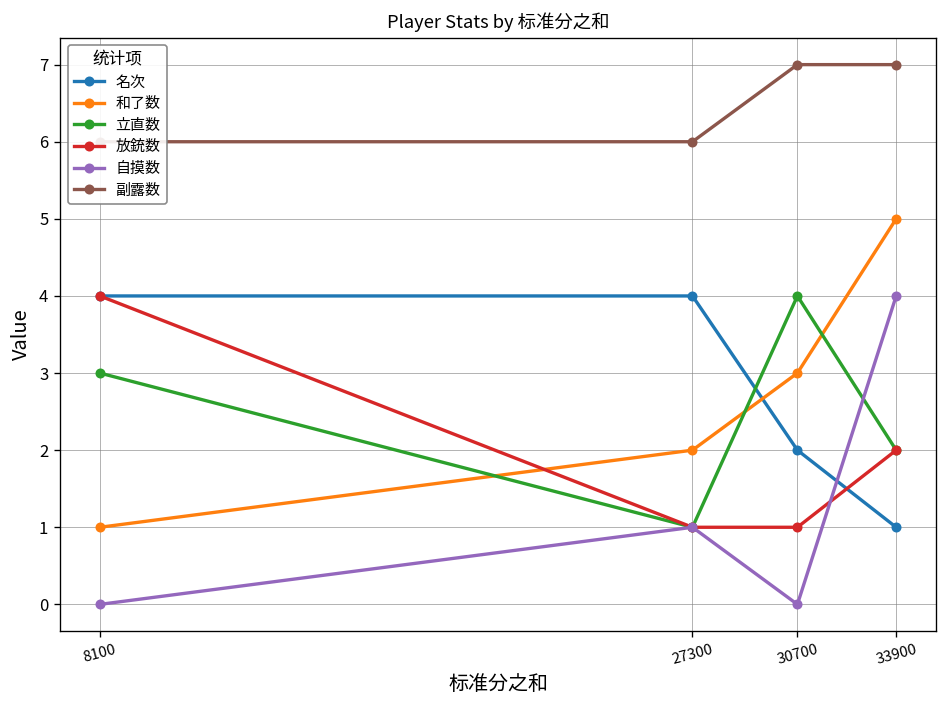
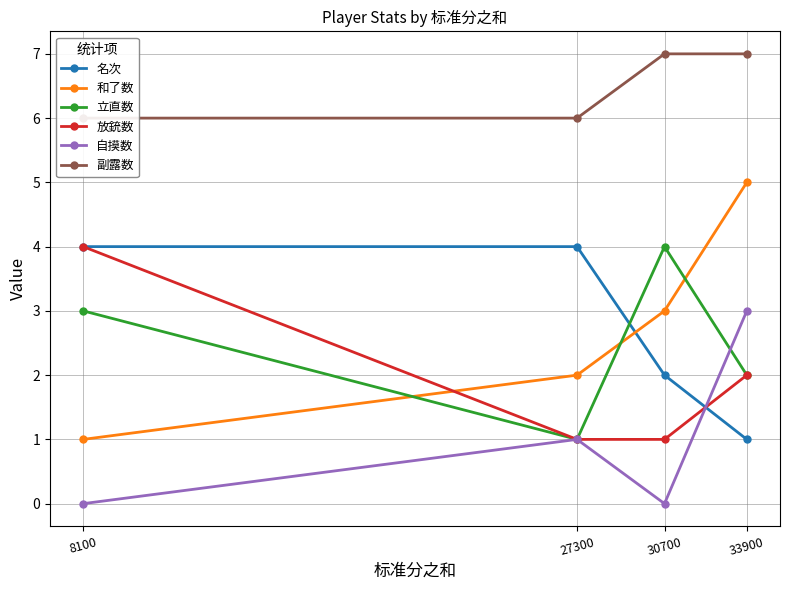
  {
    "名次": {
      "27300": 4,
      "30700": 2,
      "33900": 1
    },
    "和了数": {
      "8100": 1,
      "27300": 2,
      "30700": 3,
      "33900": 5
    },
    "立直数": {
      "8100": 3,
      "30700": 4
    },
    "放銃数": {
      "30700": 1
    },
    "自摸数": {
      "8100": 0,
      "30700": 0,
-     "33900": 4
+     "33900": 3
    },
    "副露数": {
      "27300": 6,
      "30700": 7,
      "33900": 7
    }
  }
